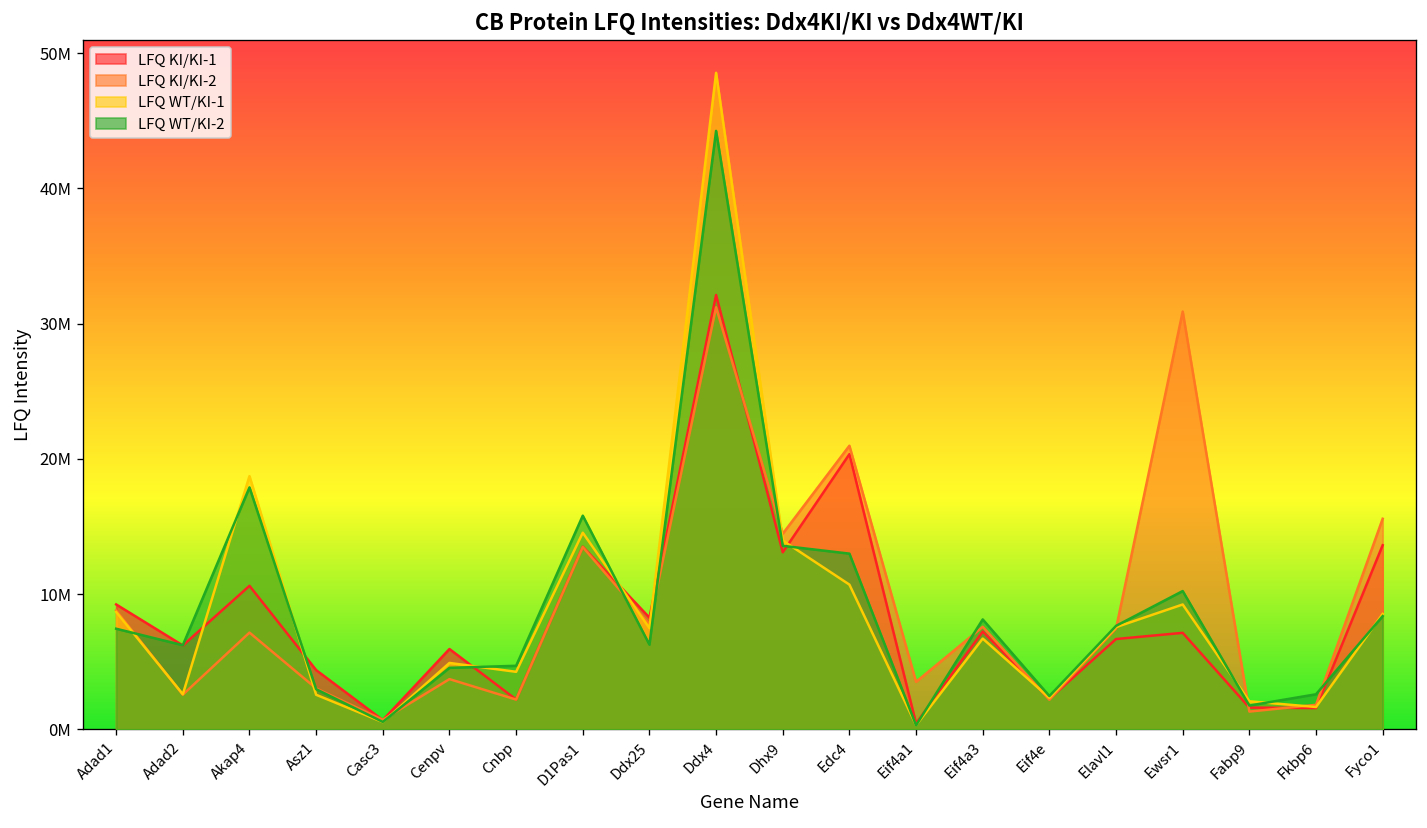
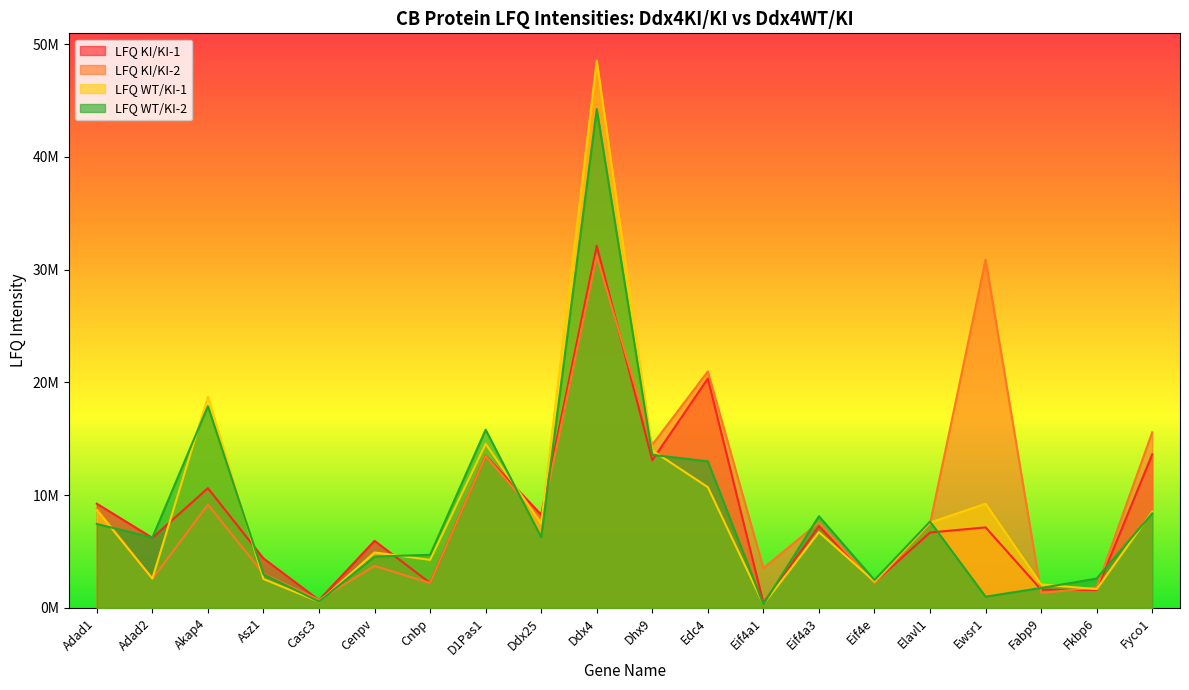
  {
    "LFQ KI/KI-1": {
      "Adad1": 9200000,
      "Akap4": 10600000,
      "Asz1": 4400000,
      "Cenpv": 5900000,
      "Ddx25": 8300000,
      "Ddx4": 32100000,
      "Dhx9": 13100000,
      "Edc4": 20300000,
      "Eif4a3": 7200000,
      "Elavl1": 6700000,
      "Ewsr1": 7100000,
      "Fyco1": 13600000
    },
    "LFQ KI/KI-2": {
-     "Akap4": 7200000,
+     "Akap4": 9200000,
      "Cenpv": 3700000,
      "Ddx25": 7800000,
      "Ddx4": 31200000,
      "Dhx9": 14500000,
      "Edc4": 21000000,
      "Eif4a1": 3500000,
      "Eif4a3": 7600000,
      "Ewsr1": 30900000,
      "Fabp9": 1300000,
      "Fyco1": 15600000
    },
    "LFQ WT/KI-1": {
      "Akap4": 18700000,
      "Asz1": 2600000,
      "Cenpv": 4900000,
      "Cnbp": 4300000,
      "D1Pas1": 14500000,
      "Ddx25": 7500000,
      "Ddx4": 48500000,
      "Dhx9": 14000000,
      "Edc4": 10700000,
      "Eif4a3": 6700000,
      "Ewsr1": 9200000,
      "Fabp9": 2100000
    },
    "LFQ WT/KI-2": {
      "Adad1": 7400000,
      "Akap4": 17900000,
      "Cenpv": 4600000,
      "Cnbp": 4700000,
      "D1Pas1": 15800000,
      "Ddx25": 6300000,
      "Ddx4": 44200000,
      "Dhx9": 13600000,
      "Edc4": 13000000,
      "Eif4a3": 8100000,
-     "Ewsr1": 10200000,
+     "Ewsr1": 1000000,
      "Fkbp6": 2600000
    }
  }
